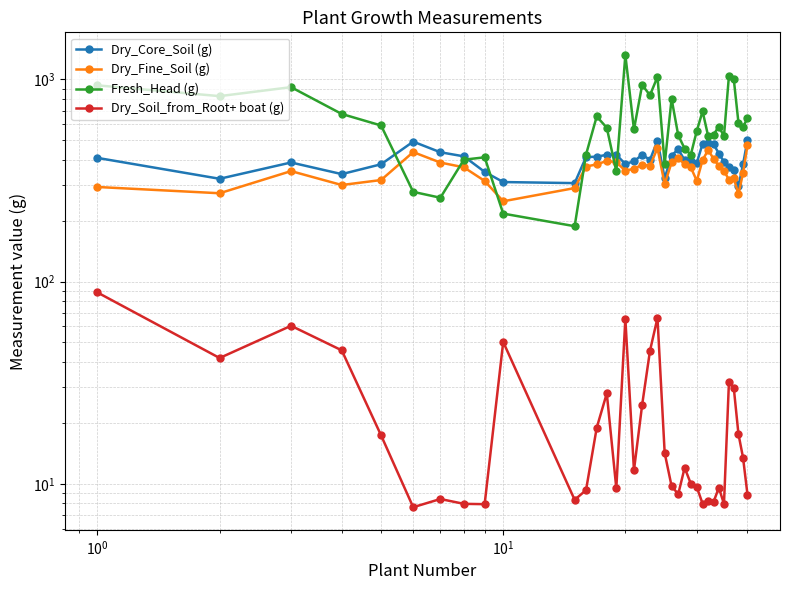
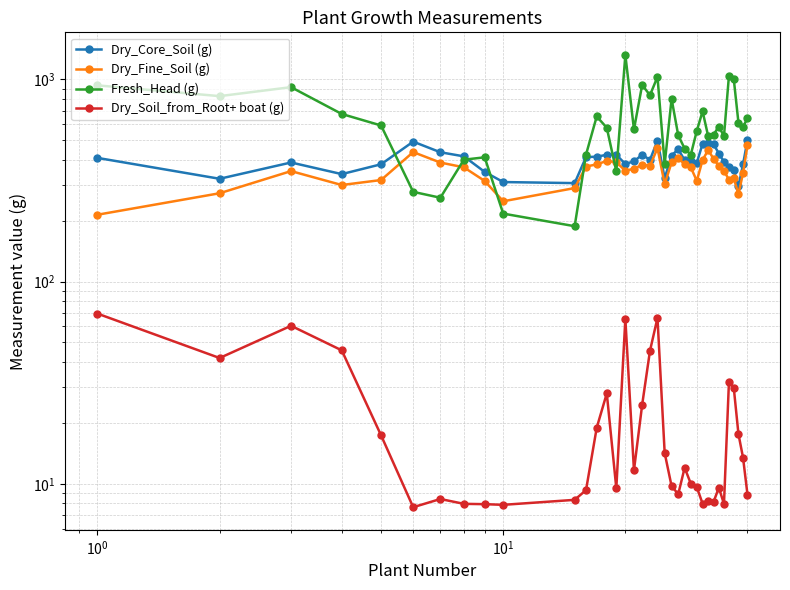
  {
    "Dry_Core_Soil (g)": {
      "10^0": 410,
      "10^1": 310
    },
    "Dry_Fine_Soil (g)": {
-     "10^0": 290,
+     "10^0": 210,
      "10^1": 250
    },
    "Fresh_Head (g)": {
      "10^1": 220
    },
    "Dry_Soil_from_Root+ boat (g)": {
-     "10^0": 90,
-     "10^1": 50
+     "10^0": 69,
+     "10^1": 7.9
    }
  }
